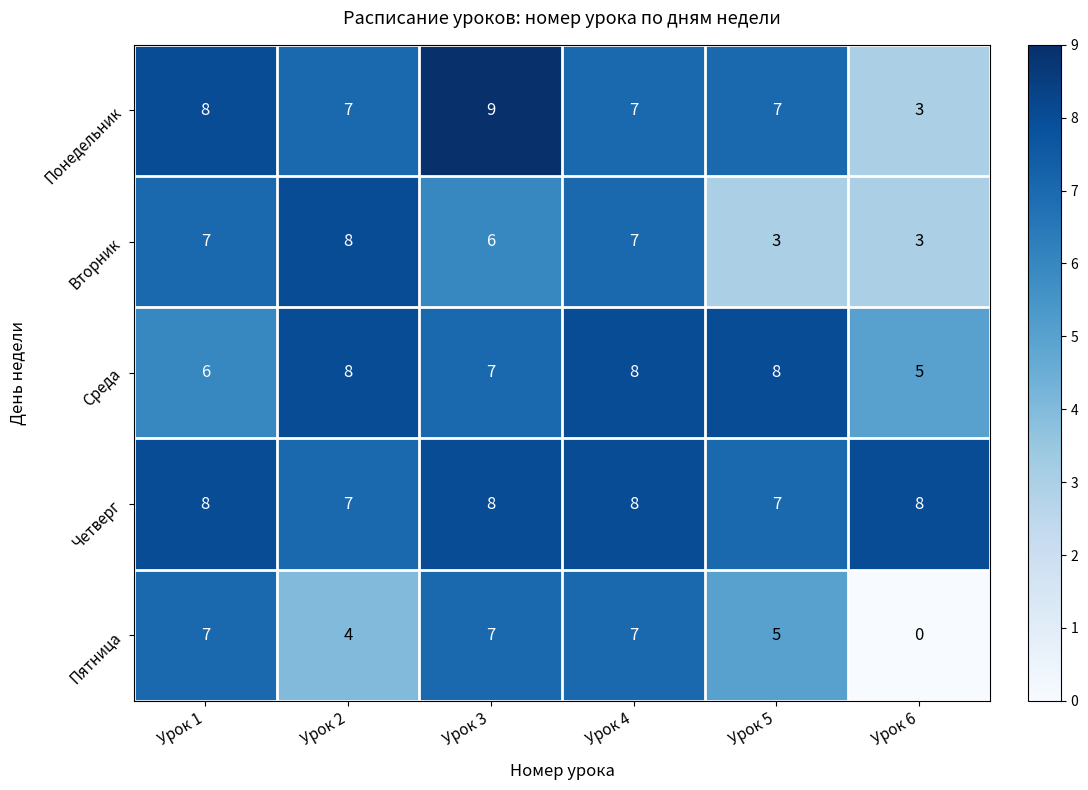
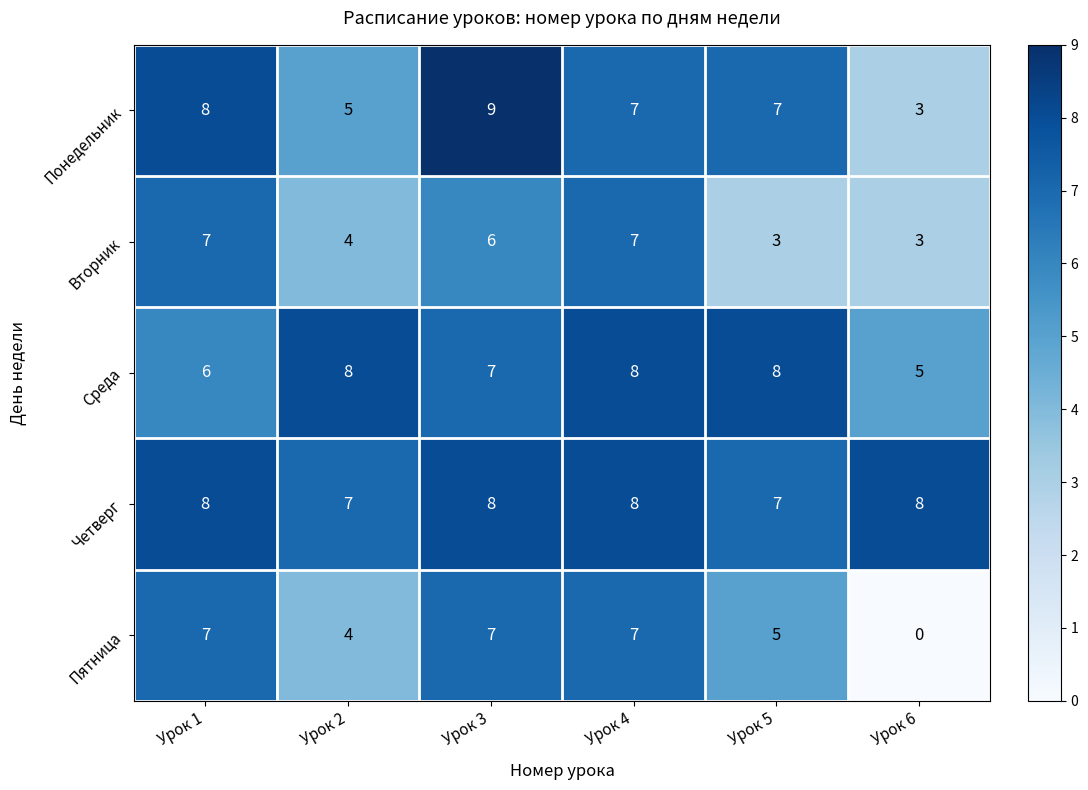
  {
    "Понедельник": {
      "Урок 1": 8,
-     "Урок 2": 7,
+     "Урок 2": 5,
      "Урок 3": 9,
      "Урок 4": 7,
      "Урок 5": 7,
      "Урок 6": 3
    },
    "Вторник": {
      "Урок 1": 7,
-     "Урок 2": 8,
+     "Урок 2": 4,
      "Урок 3": 6,
      "Урок 4": 7,
      "Урок 5": 3,
      "Урок 6": 3
    },
    "Среда": {
      "Урок 1": 6,
      "Урок 2": 8,
      "Урок 3": 7,
      "Урок 4": 8,
      "Урок 5": 8,
      "Урок 6": 5
    },
    "Четверг": {
      "Урок 1": 8,
      "Урок 2": 7,
      "Урок 3": 8,
      "Урок 4": 8,
      "Урок 5": 7,
      "Урок 6": 8
    },
    "Пятница": {
      "Урок 1": 7,
      "Урок 2": 4,
      "Урок 3": 7,
      "Урок 4": 7,
      "Урок 5": 5,
      "Урок 6": 0
    }
  }
